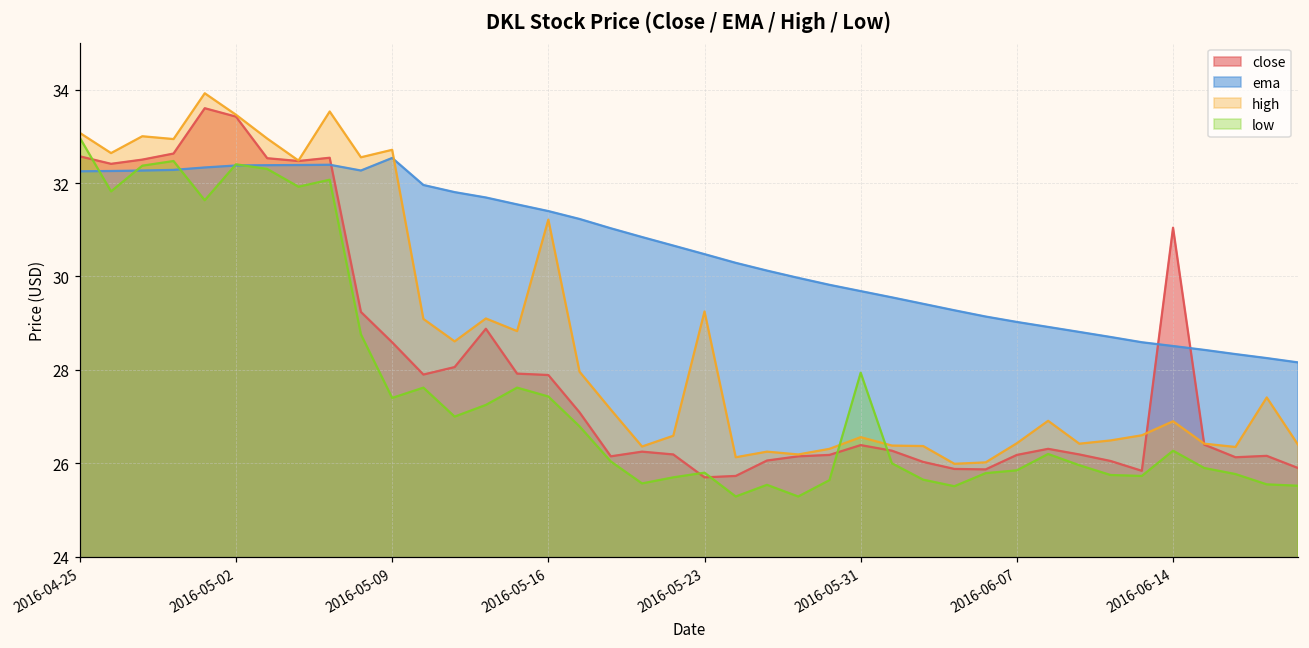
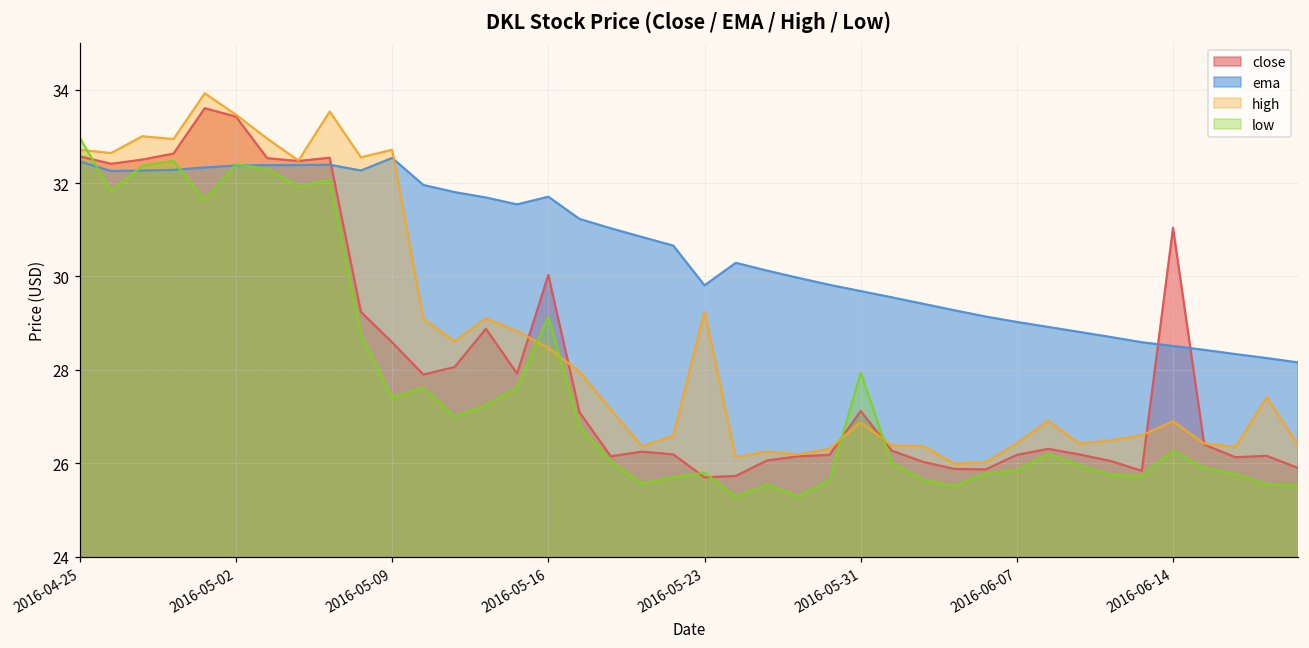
  {
    "close": {
      "2016-04-25": 32.6,
      "2016-05-09": 28.6,
-     "2016-05-16": 27.9,
+     "2016-05-16": 30.0,
      "2016-05-23": 25.7,
-     "2016-05-31": 26.4,
+     "2016-05-31": 27.1,
      "2016-06-07": 26.2,
      "2016-06-14": 31.0
    },
    "ema": {
-     "2016-04-25": 32.3,
+     "2016-04-25": 32.5,
      "2016-05-09": 32.5,
-     "2016-05-16": 31.4,
-     "2016-05-23": 30.5,
+     "2016-05-16": 31.7,
+     "2016-05-23": 29.8,
      "2016-05-31": 29.7,
      "2016-06-07": 29.0,
      "2016-06-14": 28.5
    },
    "high": {
-     "2016-04-25": 33.1,
+     "2016-04-25": 32.7,
      "2016-05-09": 32.7,
-     "2016-05-16": 31.2,
+     "2016-05-16": 28.5,
      "2016-05-23": 29.3,
-     "2016-05-31": 26.6,
+     "2016-05-31": 26.9,
      "2016-06-07": 26.4,
      "2016-06-14": 26.9
    },
    "low": {
      "2016-04-25": 33.0,
      "2016-05-09": 27.4,
-     "2016-05-16": 27.4,
+     "2016-05-16": 29.1,
      "2016-05-23": 25.8,
      "2016-05-31": 27.9,
      "2016-06-07": 25.9,
      "2016-06-14": 26.3
    }
  }
